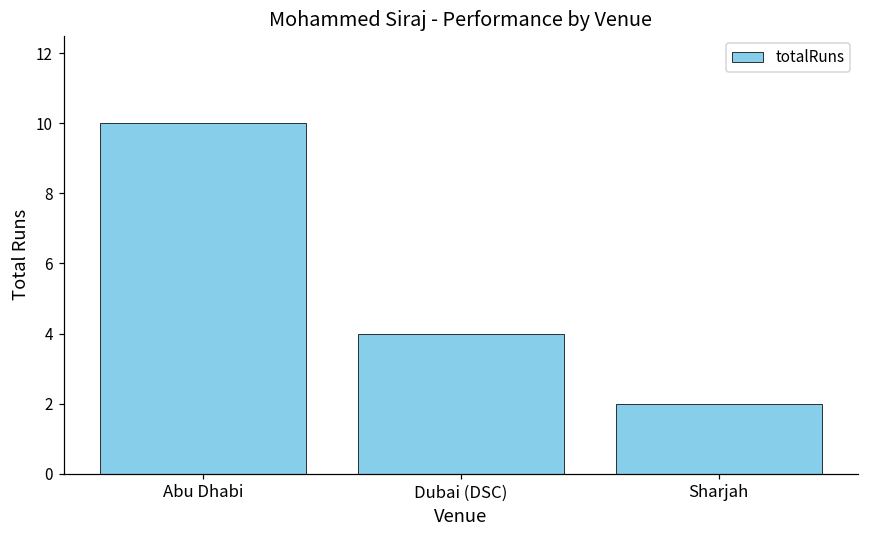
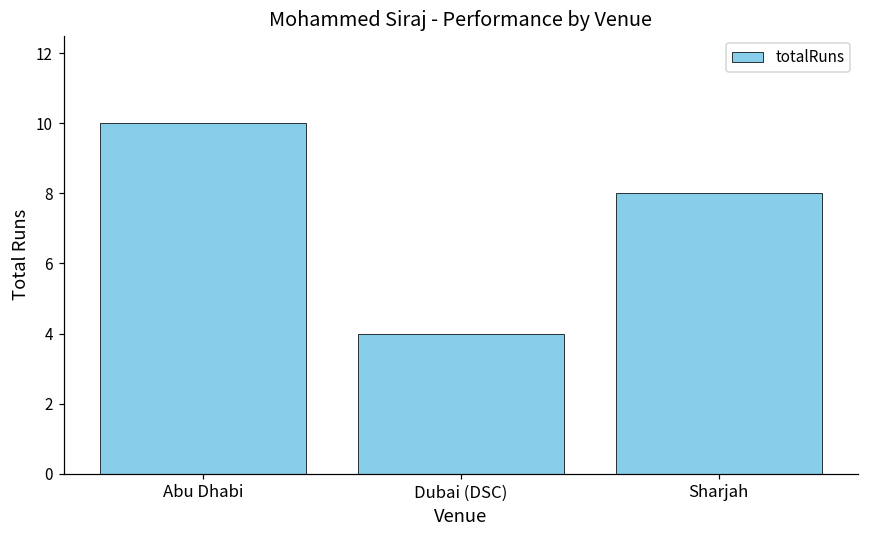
  {
    "Abu Dhabi": 10,
    "Dubai (DSC)": 4,
-   "Sharjah": 2
+   "Sharjah": 8
  }
